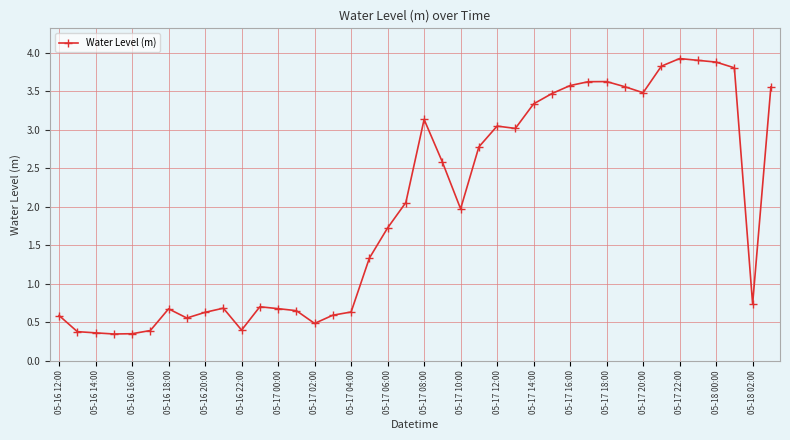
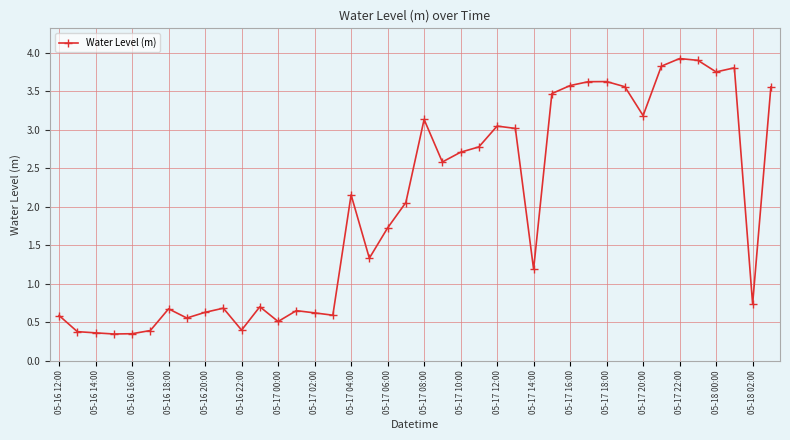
  {
    "05-16 12:00": 0.6,
    "05-16 14:00": 0.4,
    "05-16 16:00": 0.4,
    "05-16 18:00": 0.7,
    "05-16 20:00": 0.6,
    "05-16 22:00": 0.4,
-   "05-17 00:00": 0.7,
-   "05-17 02:00": 0.5,
-   "05-17 04:00": 0.6,
+   "05-17 00:00": 0.5,
+   "05-17 02:00": 0.6,
+   "05-17 04:00": 2.2,
    "05-17 06:00": 1.7,
    "05-17 08:00": 3.1,
-   "05-17 10:00": 2.0,
+   "05-17 10:00": 2.7,
    "05-17 12:00": 3.0,
-   "05-17 14:00": 3.3,
+   "05-17 14:00": 1.2,
    "05-17 16:00": 3.6,
    "05-17 18:00": 3.6,
-   "05-17 20:00": 3.5,
+   "05-17 20:00": 3.2,
    "05-17 22:00": 3.9,
-   "05-18 00:00": 3.9,
+   "05-18 00:00": 3.8,
    "05-18 02:00": 0.7
  }
